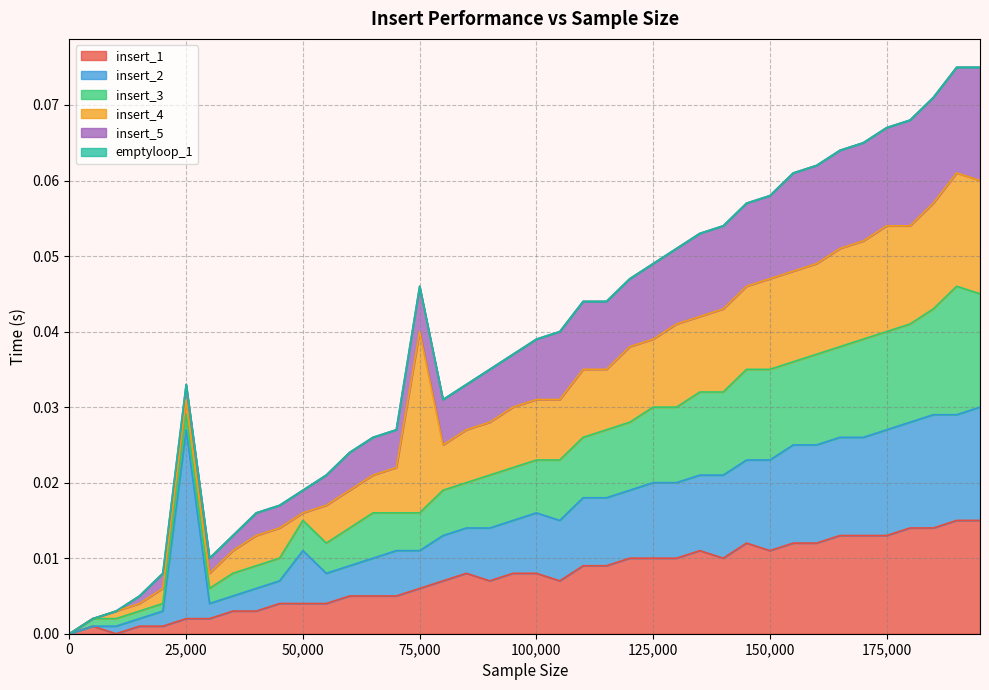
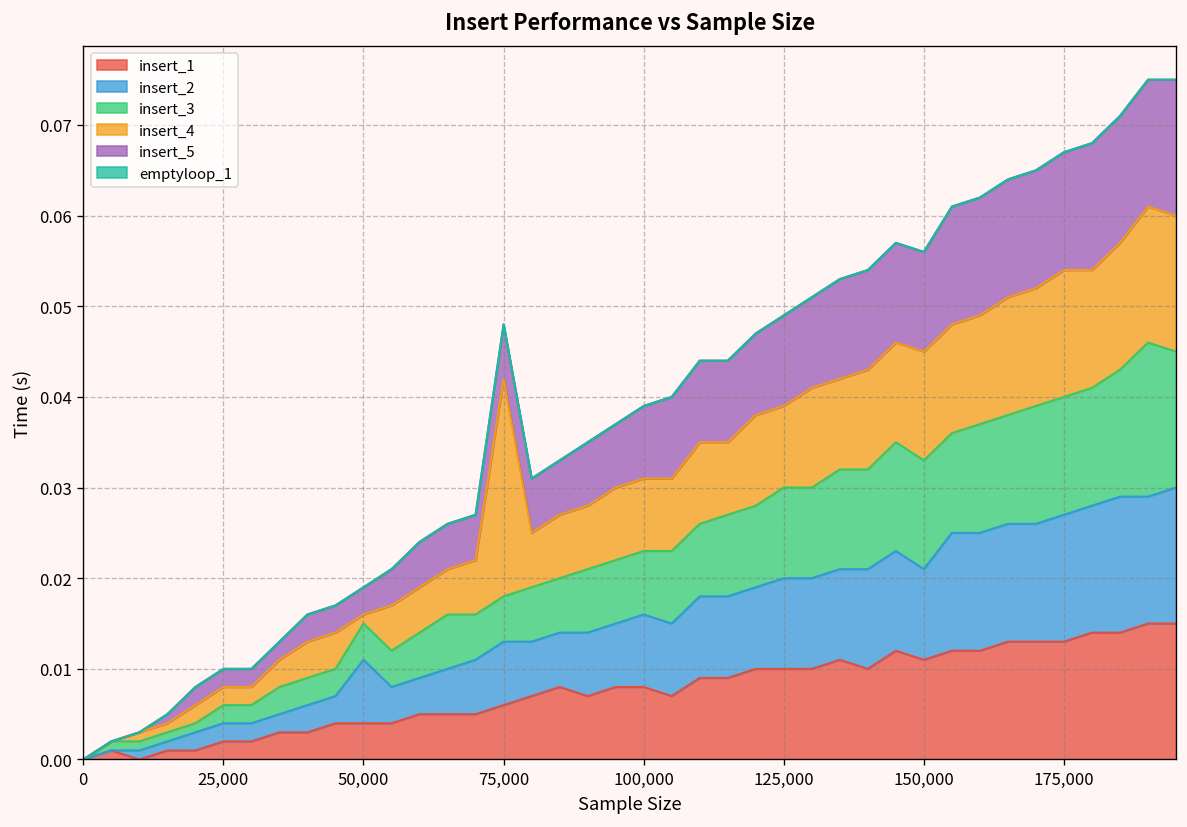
  {
    "insert_1": {
      "25,000": 0.002,
      "50,000": 0.004,
      "75,000": 0.006,
      "100,000": 0.008,
      "125,000": 0.010,
      "150,000": 0.011,
      "175,000": 0.013
    },
    "insert_2": {
-     "25,000": 0.025,
+     "25,000": 0.002,
      "50,000": 0.007,
-     "75,000": 0.005,
+     "75,000": 0.007,
      "100,000": 0.008,
      "125,000": 0.010,
-     "150,000": 0.012,
+     "150,000": 0.010,
      "175,000": 0.014
    },
    "insert_4": {
      "25,000": 0.002,
      "50,000": 0.001,
      "75,000": 0.024,
      "100,000": 0.008,
      "125,000": 0.009,
      "150,000": 0.012,
      "175,000": 0.014
    }
  }
